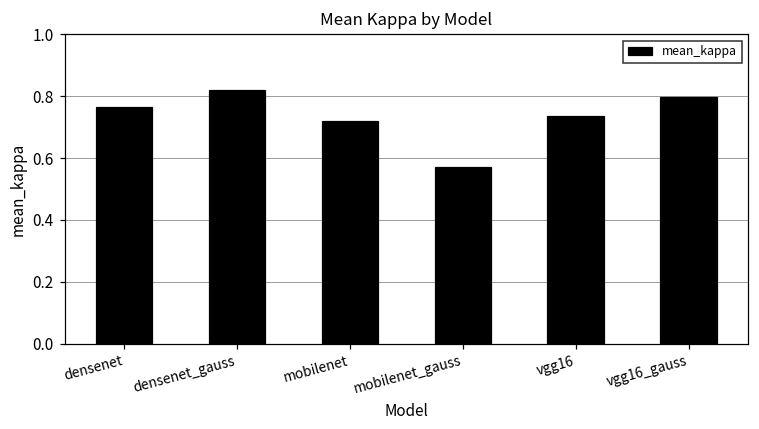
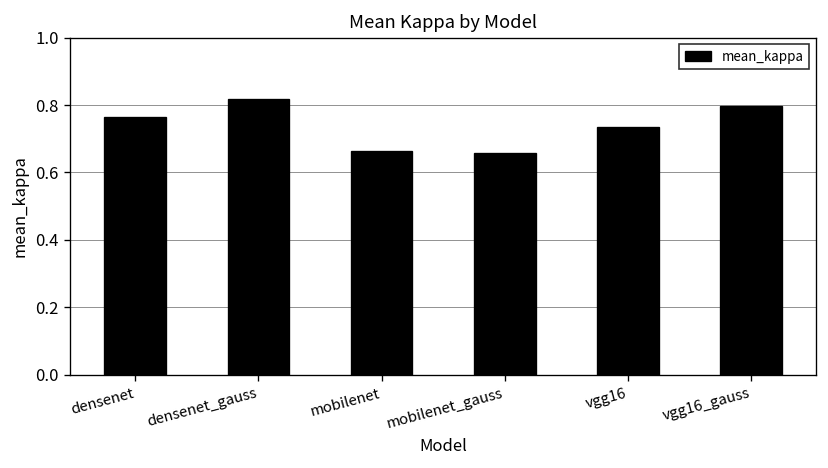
  {
    "densenet": 0.76,
    "densenet_gauss": 0.82,
-   "mobilenet": 0.72,
-   "mobilenet_gauss": 0.57,
+   "mobilenet": 0.66,
+   "mobilenet_gauss": 0.66,
    "vgg16": 0.74,
    "vgg16_gauss": 0.80
  }
